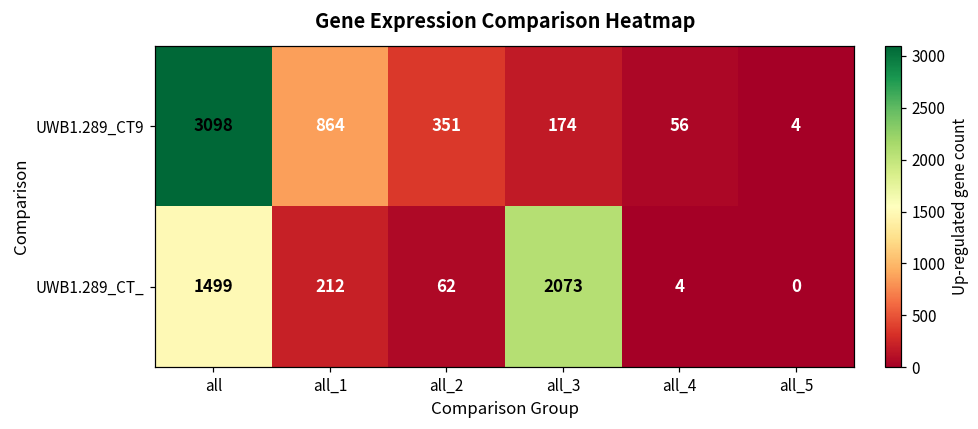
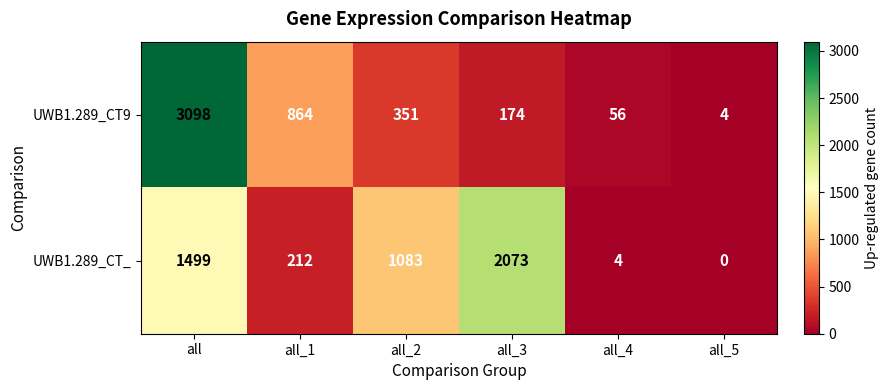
  {
    "UWB1.289_CT9": {
      "all": 3098,
      "all_1": 864,
      "all_2": 351,
      "all_3": 174,
      "all_4": 56,
      "all_5": 4
    },
    "UWB1.289_CT_": {
      "all": 1499,
      "all_1": 212,
-     "all_2": 62,
+     "all_2": 1083,
      "all_3": 2073,
      "all_4": 4,
      "all_5": 0
    }
  }
